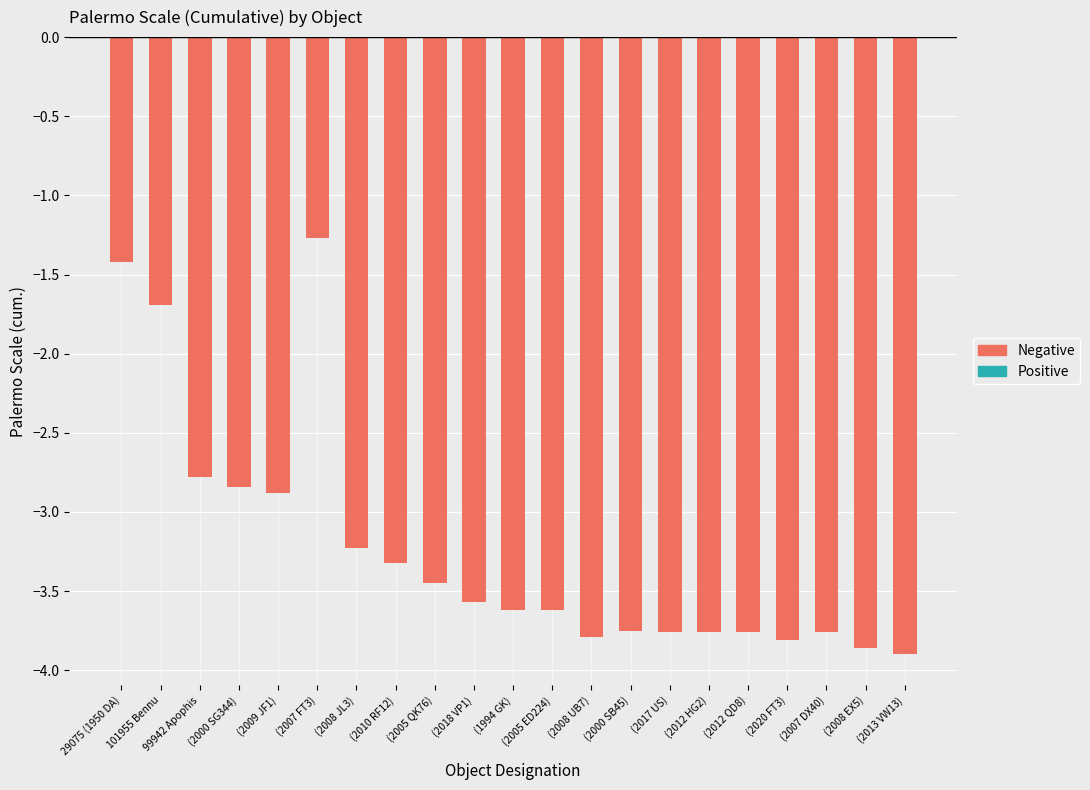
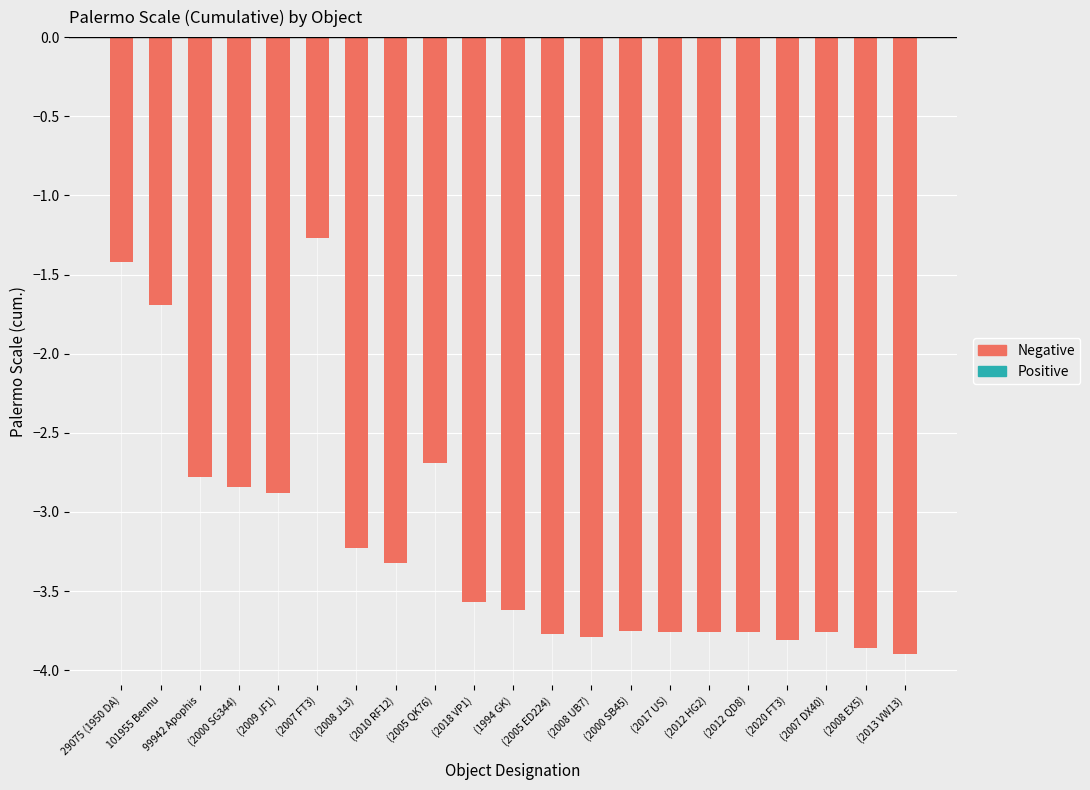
  {
    "29075 (1950 DA)": -1.42,
    "101955 Bennu": -1.69,
    "99942 Apophis": -2.78,
    "(2000 SG344)": -2.84,
    "(2009 JF1)": -2.88,
    "(2007 FT3)": -1.27,
    "(2008 JL3)": -3.23,
    "(2010 RF12)": -3.32,
-   "(2005 QK76)": -3.45,
+   "(2005 QK76)": -2.69,
    "(2018 VP1)": -3.57,
    "(1994 GK)": -3.62,
-   "(2005 ED224)": -3.62,
+   "(2005 ED224)": -3.77,
    "(2008 UB7)": -3.79,
    "(2000 SB45)": -3.75,
    "(2017 US)": -3.76,
    "(2012 HG2)": -3.76,
    "(2012 QD8)": -3.76,
    "(2020 FT3)": -3.81,
    "(2007 DX40)": -3.76,
    "(2008 EX5)": -3.86,
    "(2013 VW13)": -3.90
  }
